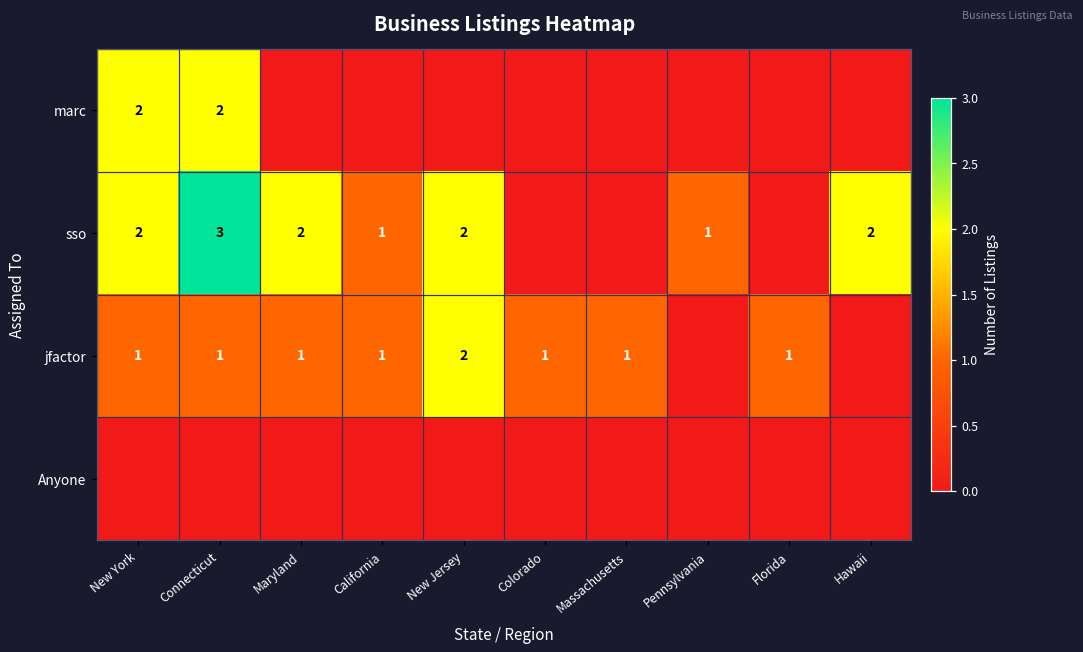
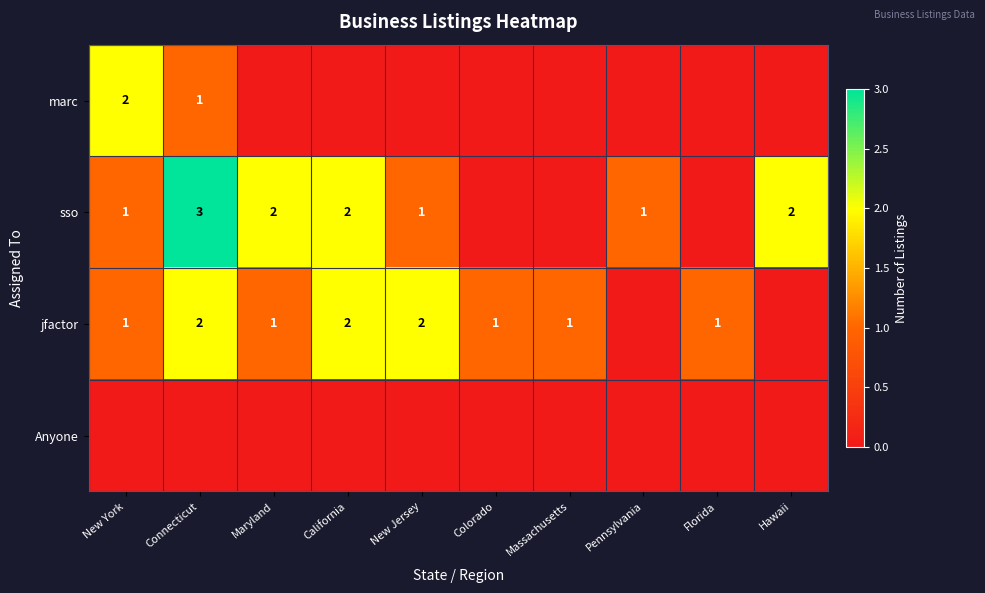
  {
    "marc": {
      "New York": 2,
-     "Connecticut": 2
+     "Connecticut": 1
    },
    "sso": {
-     "New York": 2,
+     "New York": 1,
      "Connecticut": 3,
      "Maryland": 2,
-     "California": 1,
-     "New Jersey": 2,
+     "California": 2,
+     "New Jersey": 1,
      "Pennsylvania": 1,
      "Hawaii": 2
    },
    "jfactor": {
      "New York": 1,
-     "Connecticut": 1,
+     "Connecticut": 2,
      "Maryland": 1,
-     "California": 1,
+     "California": 2,
      "New Jersey": 2,
      "Colorado": 1,
      "Massachusetts": 1,
      "Florida": 1
    }
  }
